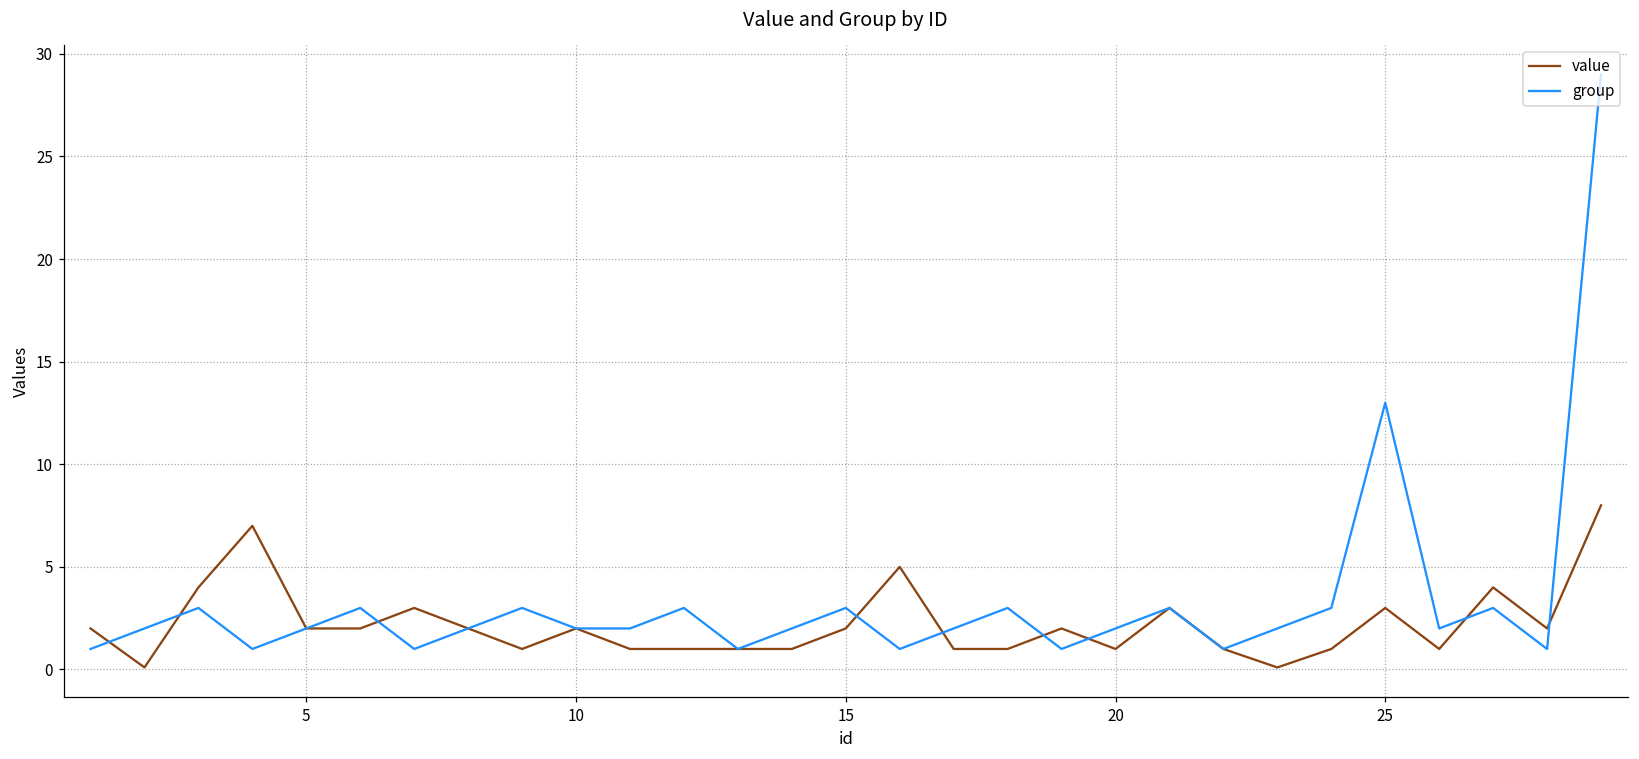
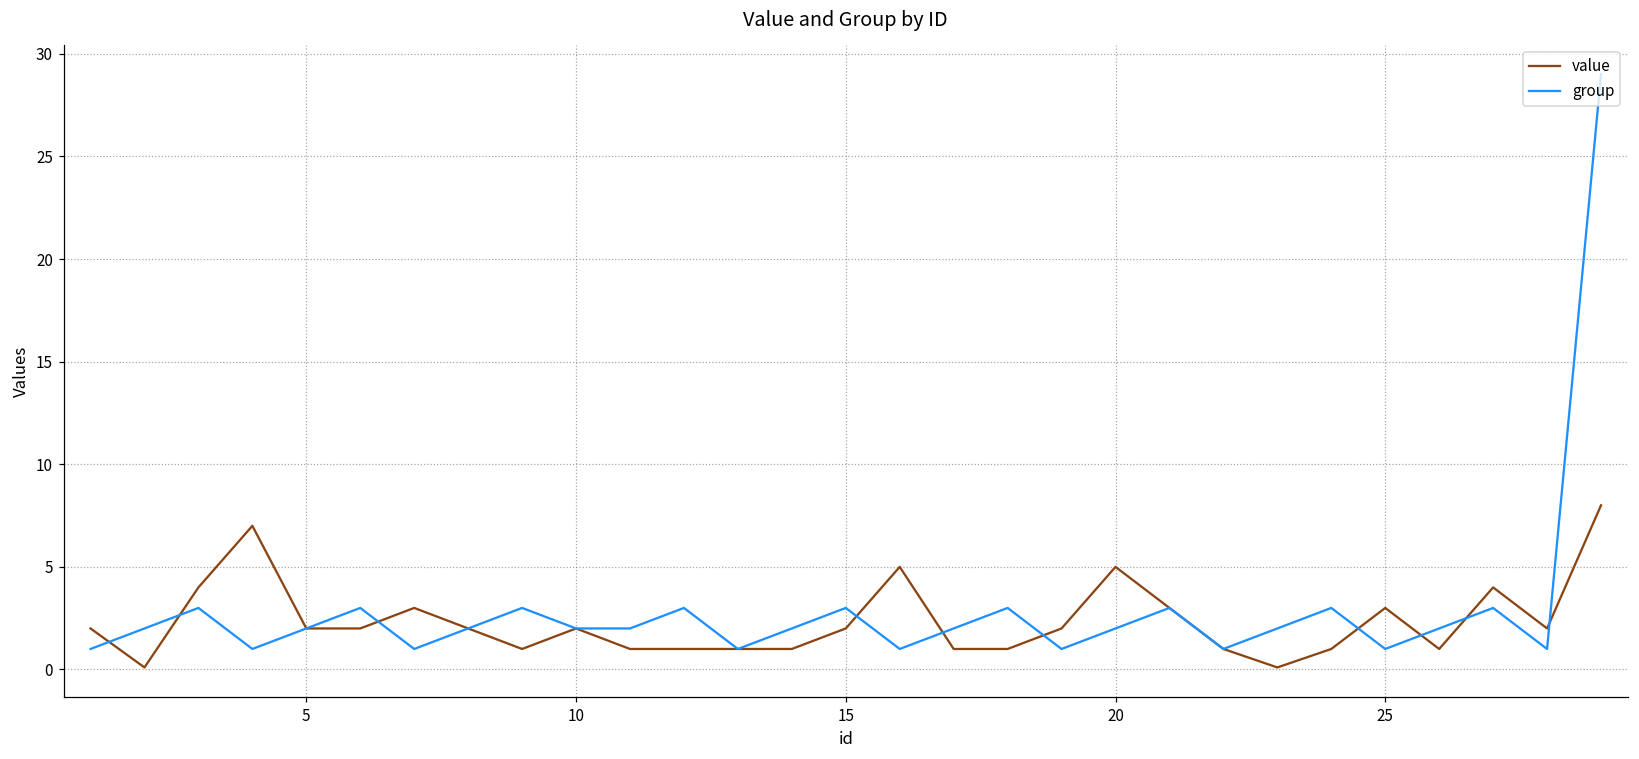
  {
    "value": {
      "15": 2,
-     "20": 1,
+     "20": 5,
      "25": 3
    },
    "group": {
      "15": 3,
      "20": 2,
-     "25": 13
+     "25": 1
    }
  }
